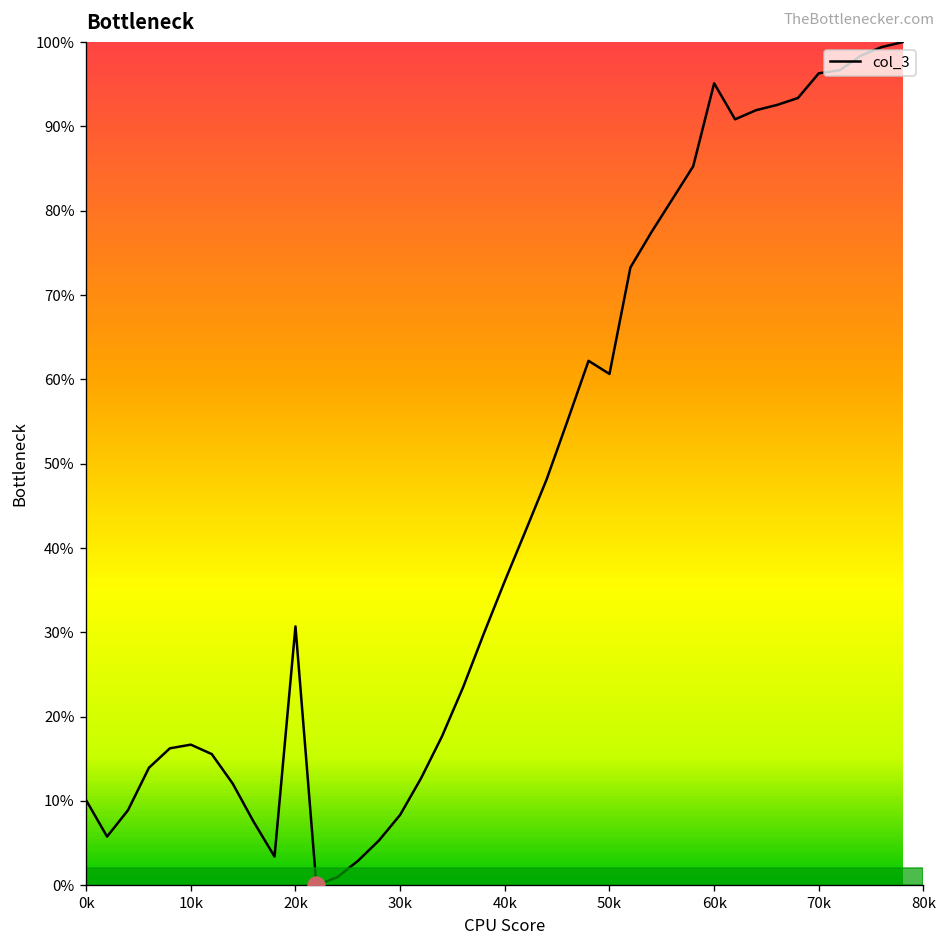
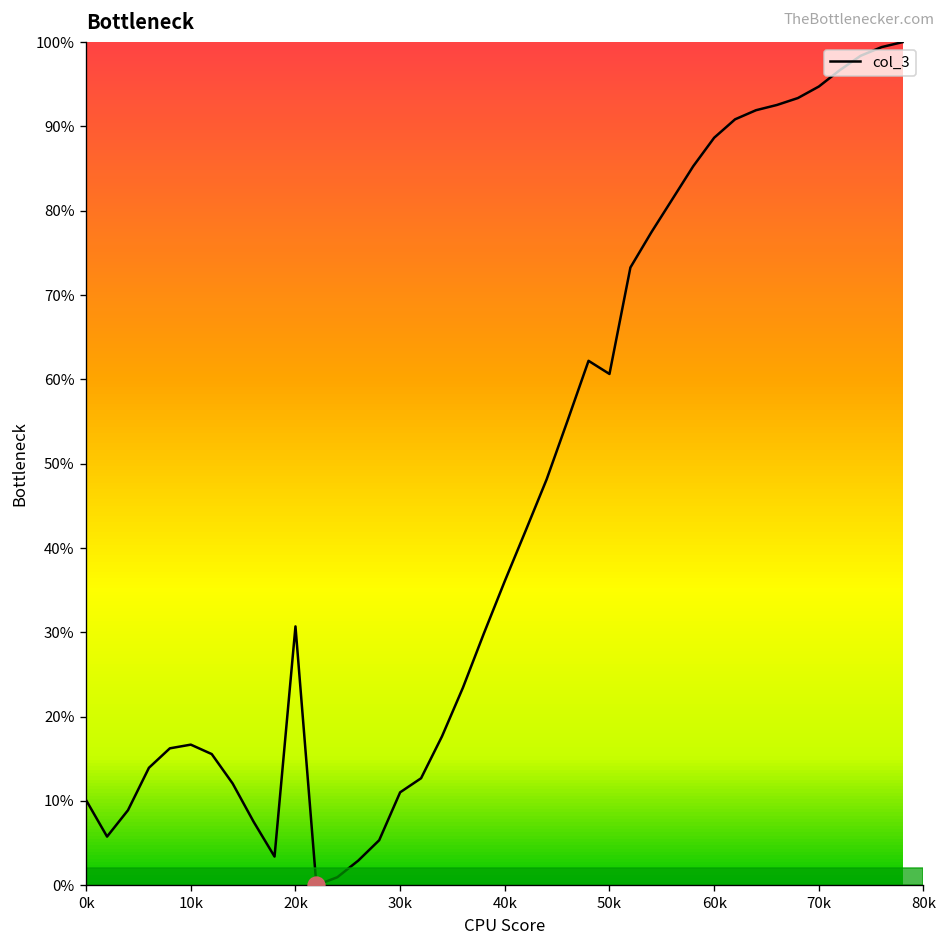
  {
    "col_3": {
      "0k": "10%",
      "10k": "17%",
      "20k": "31%",
-     "30k": "8%",
+     "30k": "11%",
      "40k": "36%",
      "50k": "61%",
-     "60k": "95%",
-     "70k": "96%"
+     "60k": "89%",
+     "70k": "95%"
    }
  }
